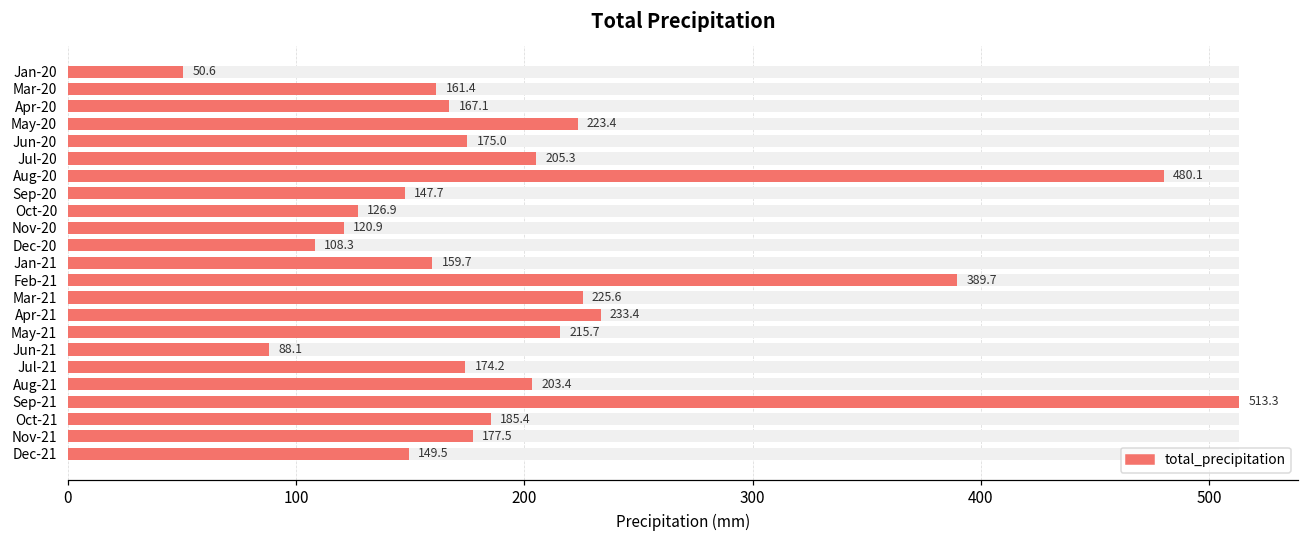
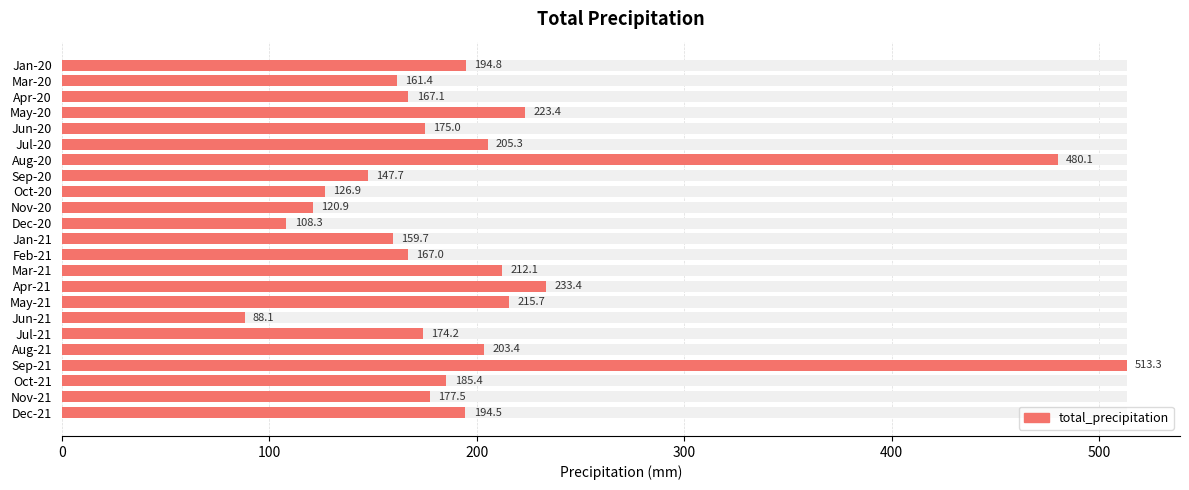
  {
    "total_precipitation": {
-     "Jan-20": 50.6,
-     "Feb-21": 389.7,
-     "Mar-21": 225.6,
+     "Jan-20": 194.8,
+     "Feb-21": 167.0,
+     "Mar-21": 212.1,
      "Sep-21": 513.3,
-     "Dec-21": 149.5
+     "Dec-21": 194.5
    }
  }
